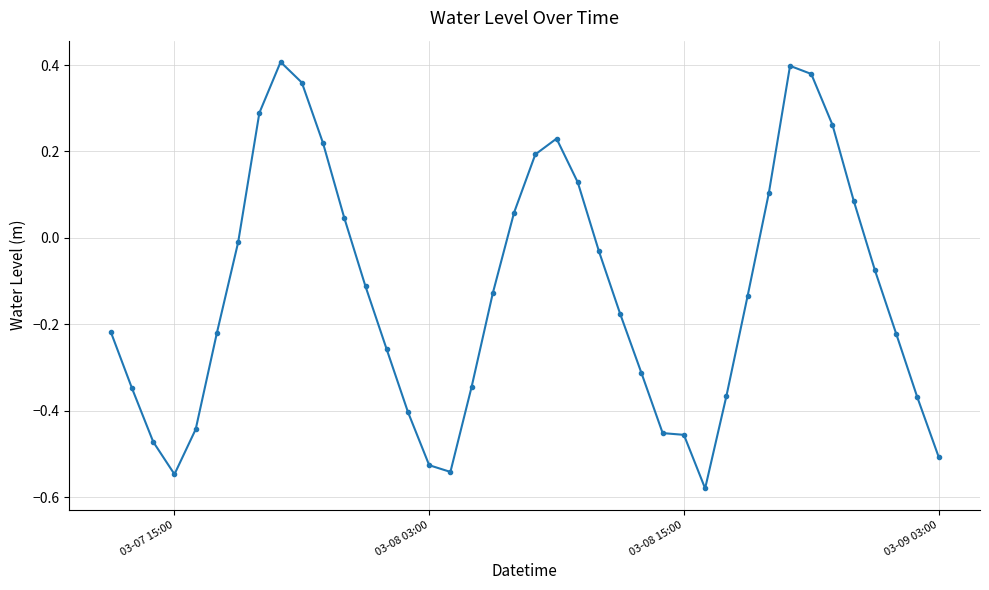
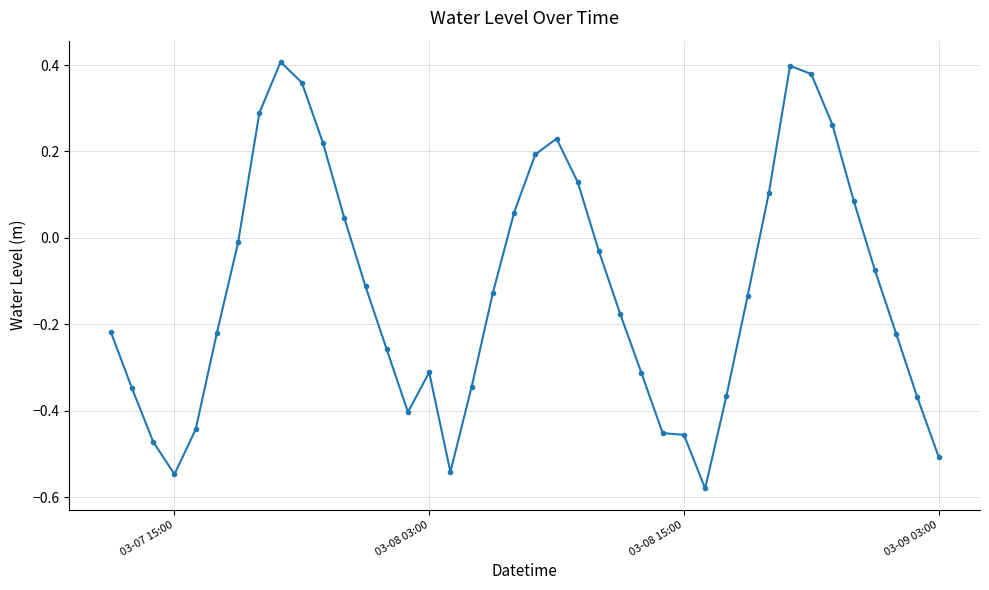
  {
    "03-07 15:00": -0.55,
-   "03-08 03:00": -0.53,
+   "03-08 03:00": -0.31,
    "03-08 15:00": -0.46,
    "03-09 03:00": -0.51
  }
